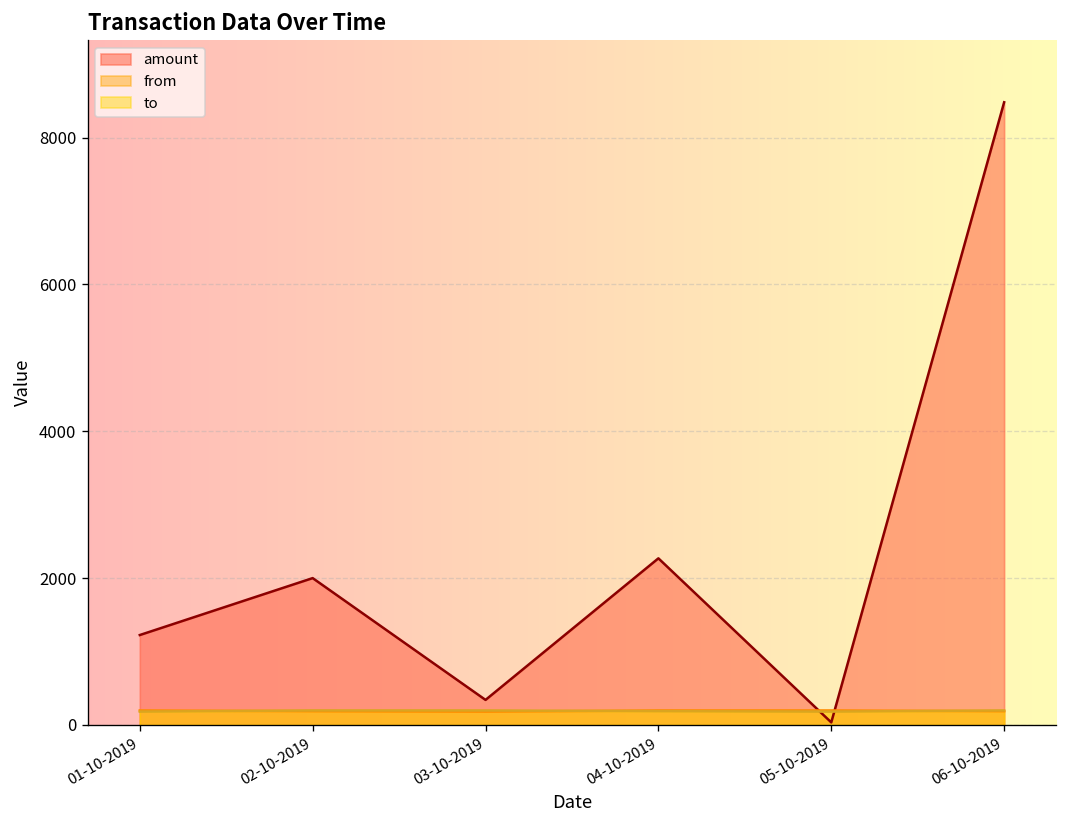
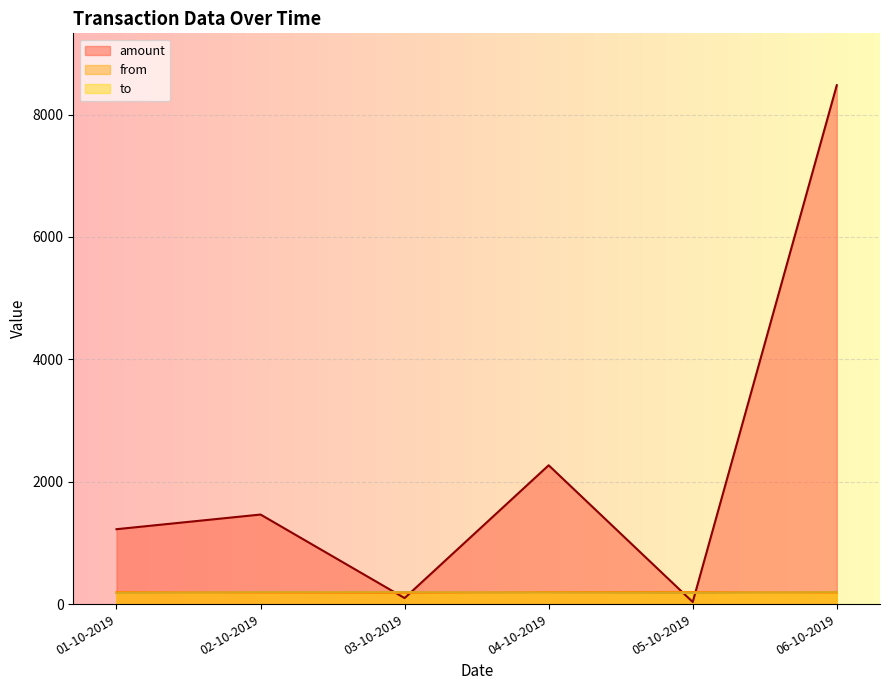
  {
    "amount": {
      "01-10-2019": 1200,
-     "02-10-2019": 2000,
-     "03-10-2019": 300,
+     "02-10-2019": 1500,
+     "03-10-2019": 100,
      "04-10-2019": 2300,
      "05-10-2019": 0,
      "06-10-2019": 8500
    }
  }
